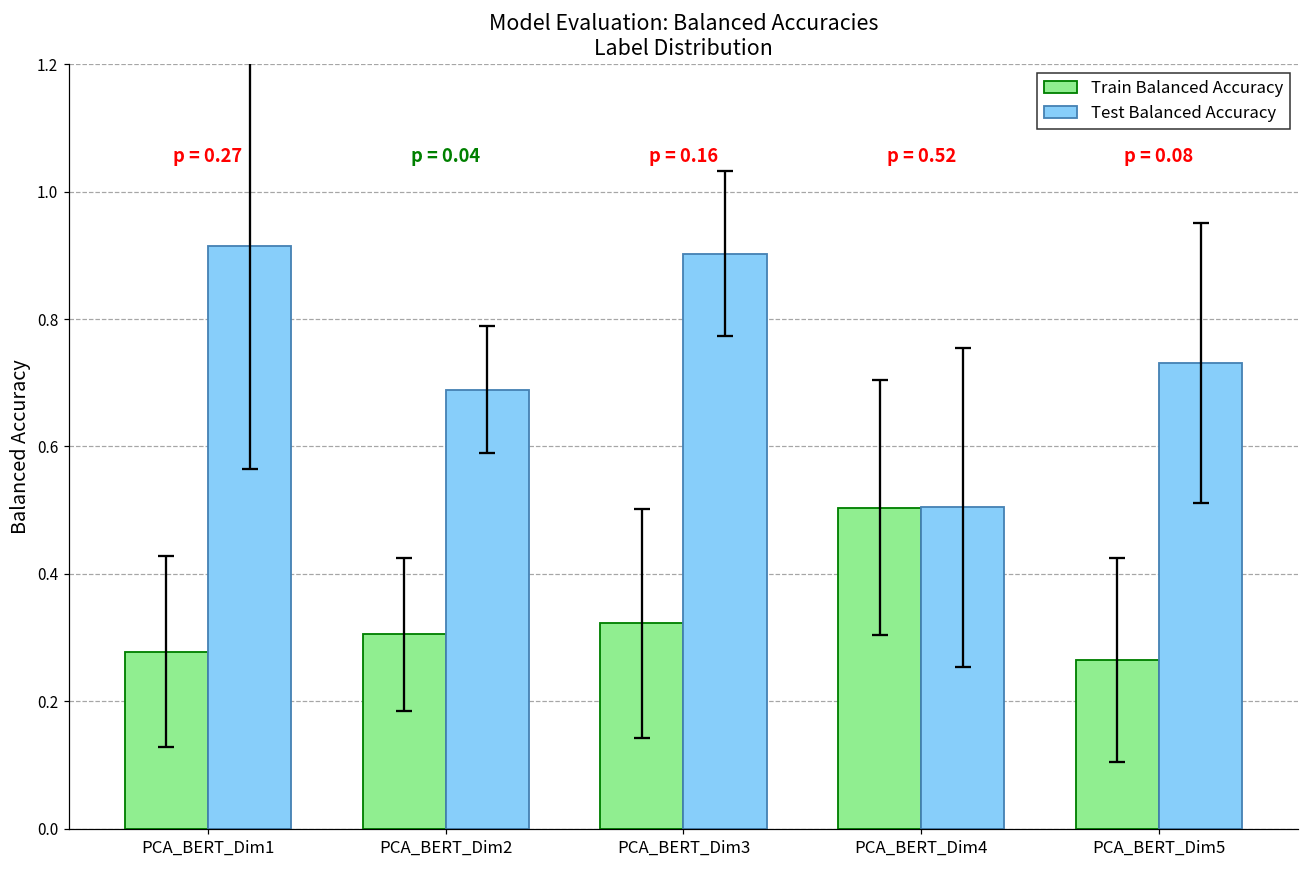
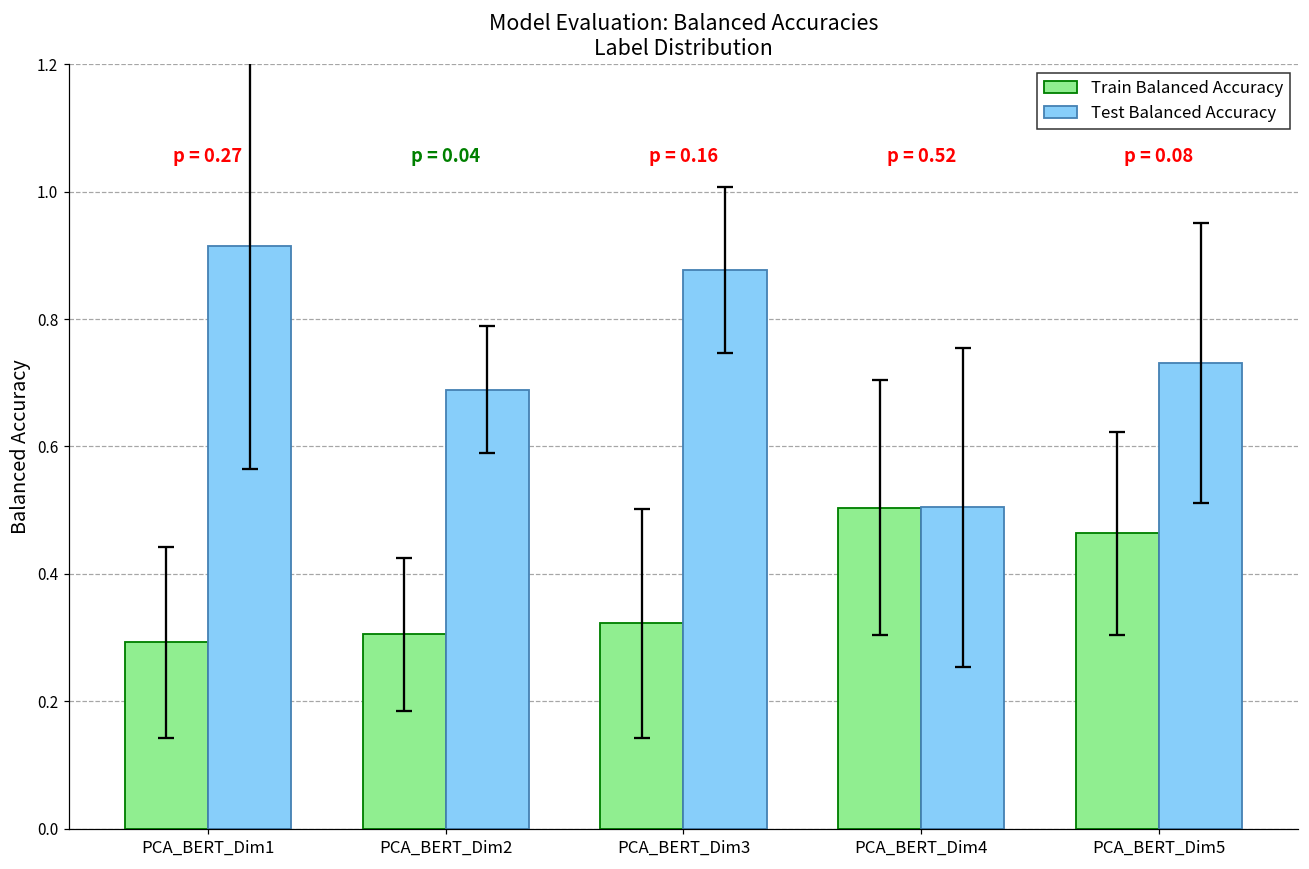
  {
    "Train Balanced Accuracy": {
-     "PCA_BERT_Dim1": 0.28,
+     "PCA_BERT_Dim1": 0.29,
      "PCA_BERT_Dim2": 0.30,
      "PCA_BERT_Dim3": 0.32,
      "PCA_BERT_Dim4": 0.50,
-     "PCA_BERT_Dim5": 0.26
+     "PCA_BERT_Dim5": 0.46
    },
    "Test Balanced Accuracy": {
      "PCA_BERT_Dim1": 0.92,
      "PCA_BERT_Dim2": 0.69,
-     "PCA_BERT_Dim3": 0.90,
+     "PCA_BERT_Dim3": 0.88,
      "PCA_BERT_Dim4": 0.50,
      "PCA_BERT_Dim5": 0.73
    }
  }
